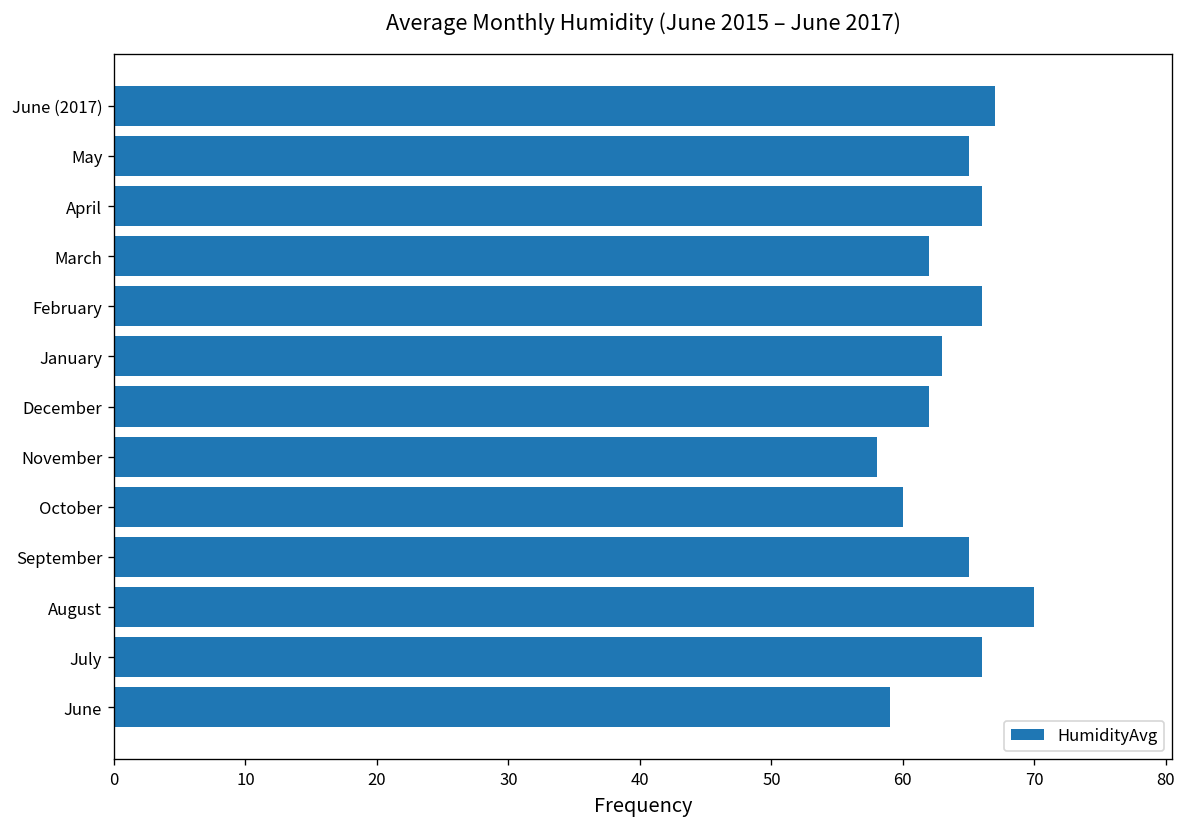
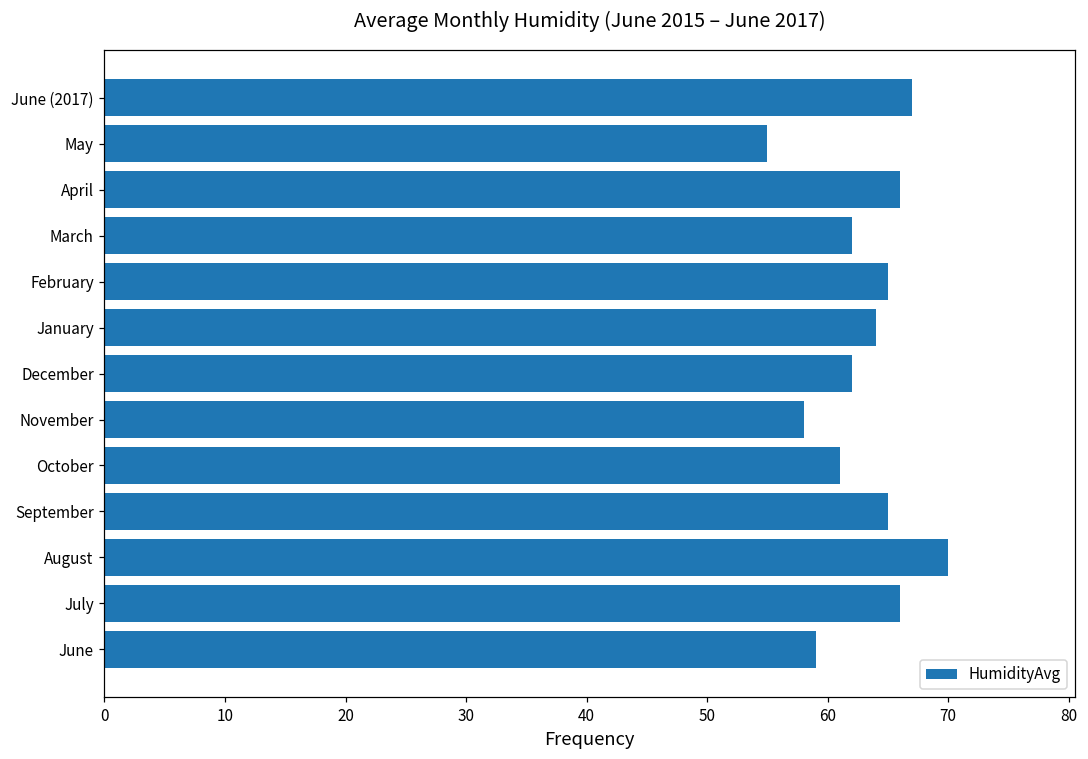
  {
    "June (2017)": 67,
-   "May": 65,
+   "May": 55,
    "April": 66,
    "March": 62,
-   "February": 66,
-   "January": 63,
+   "February": 65,
+   "January": 64,
    "December": 62,
    "November": 58,
-   "October": 60,
+   "October": 61,
    "September": 65,
    "August": 70,
    "July": 66,
    "June": 59
  }
